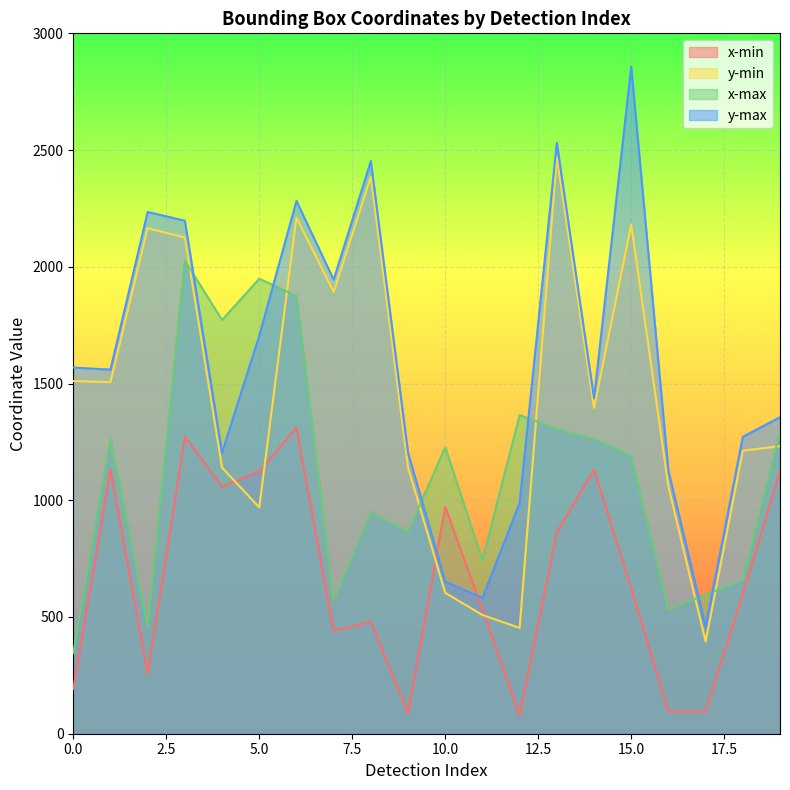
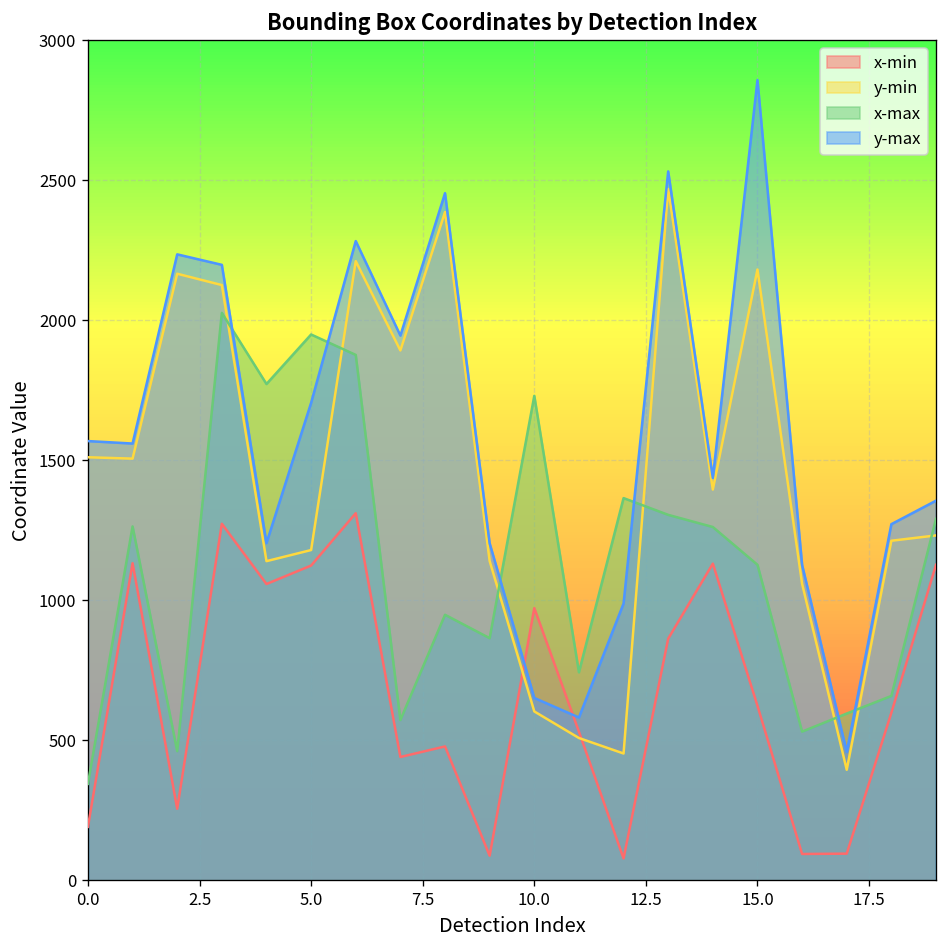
  {
    "x-min": {
      "0.0": 190,
      "5.0": 1120,
      "10.0": 970,
      "15.0": 620
    },
    "y-min": {
      "0.0": 1510,
-     "5.0": 970,
+     "5.0": 1180,
      "10.0": 600,
      "15.0": 2180
    },
    "x-max": {
      "0.0": 340,
      "5.0": 1950,
-     "10.0": 1230,
-     "15.0": 1190
+     "10.0": 1730,
+     "15.0": 1130
    },
    "y-max": {
      "0.0": 1570,
      "5.0": 1710,
      "10.0": 650,
      "15.0": 2860
    }
  }
